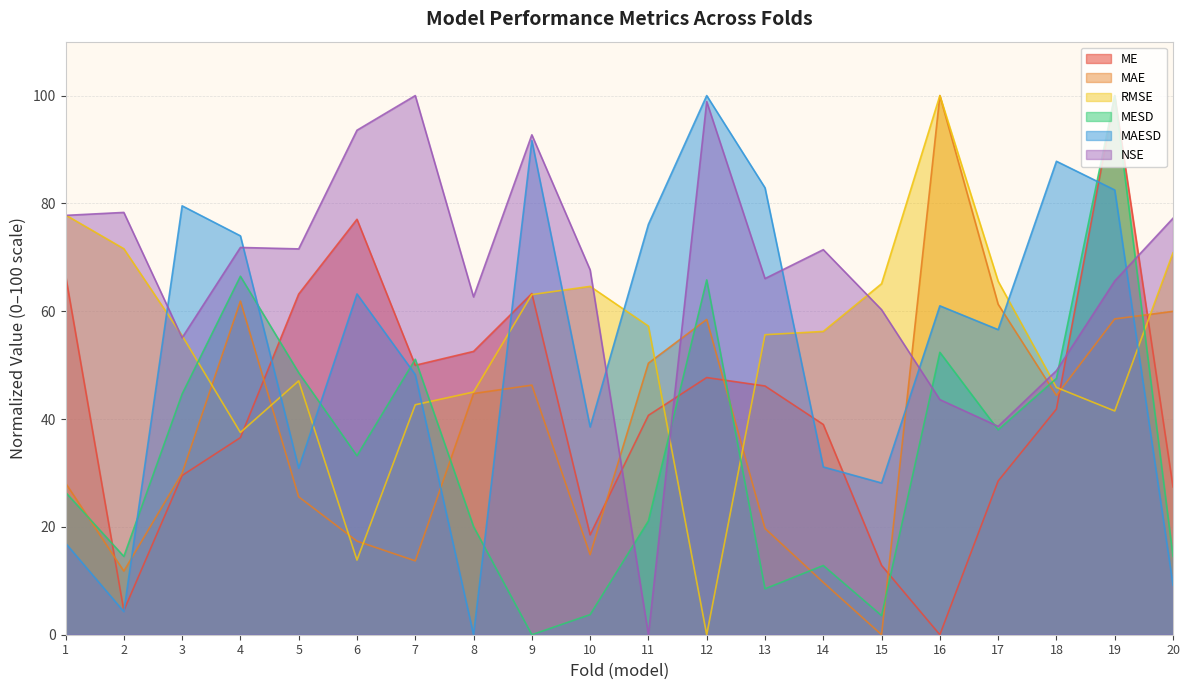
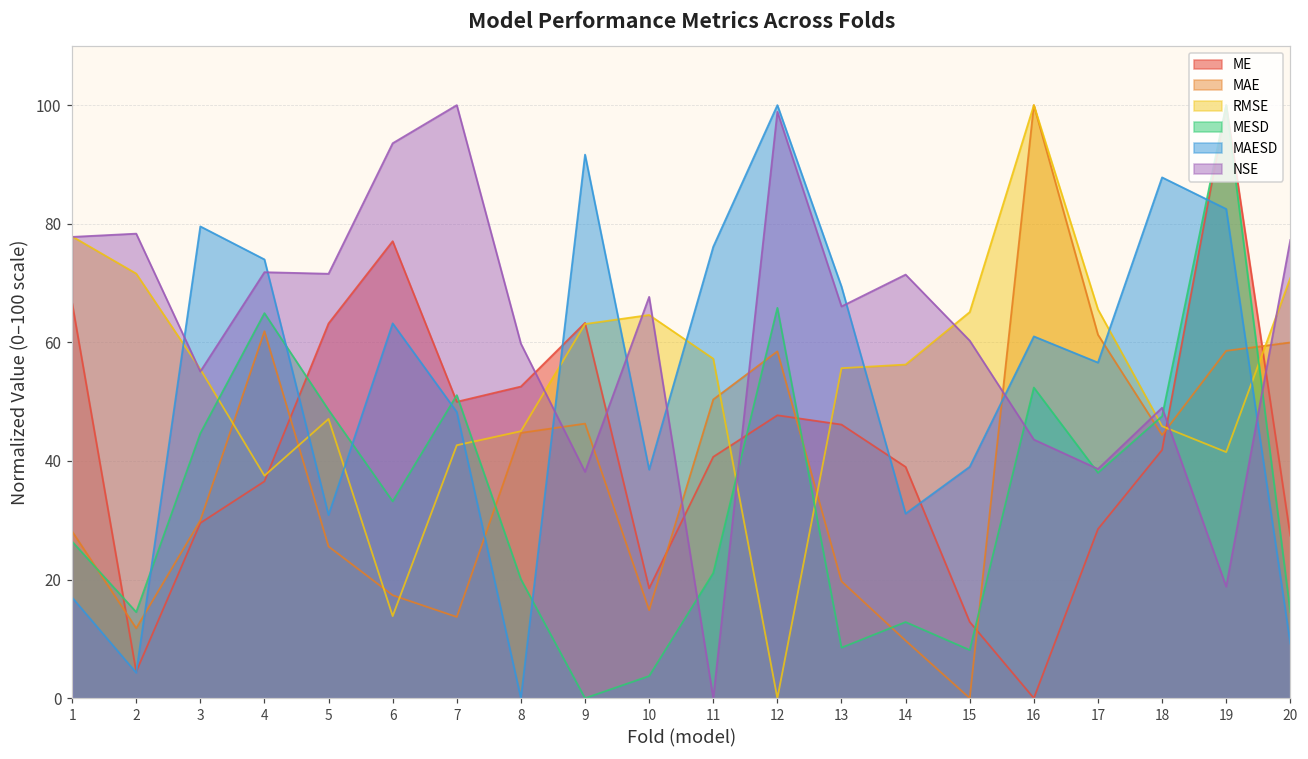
  {
    "MESD": {
      "1": 26,
      "2": 15,
      "3": 45,
-     "4": 66,
+     "4": 65,
      "5": 49,
      "6": 33,
      "7": 51,
      "8": 20,
      "9": 0,
      "10": 4,
      "11": 21,
      "12": 66,
      "13": 9,
      "14": 13,
-     "15": 4,
+     "15": 8,
      "16": 52,
      "17": 38,
      "18": 48,
      "20": 15
    },
    "MAESD": {
      "1": 17,
      "3": 80,
      "4": 74,
      "5": 31,
      "6": 63,
      "7": 48,
      "8": 0,
      "9": 92,
      "10": 39,
      "11": 76,
      "12": 100,
-     "13": 83,
+     "13": 69,
      "14": 31,
-     "15": 28,
+     "15": 39,
      "16": 61,
      "17": 57,
      "18": 88,
      "19": 82,
      "20": 9
    },
    "NSE": {
      "2": 78,
      "4": 72,
      "5": 72,
      "6": 94,
      "7": 100,
-     "8": 63,
-     "9": 93,
+     "8": 60,
+     "9": 38,
      "10": 68,
      "11": 0,
      "12": 99,
      "13": 66,
      "14": 71,
      "15": 60,
      "16": 44,
      "17": 39,
      "18": 49,
-     "19": 66,
+     "19": 19,
      "20": 77
    }
  }
